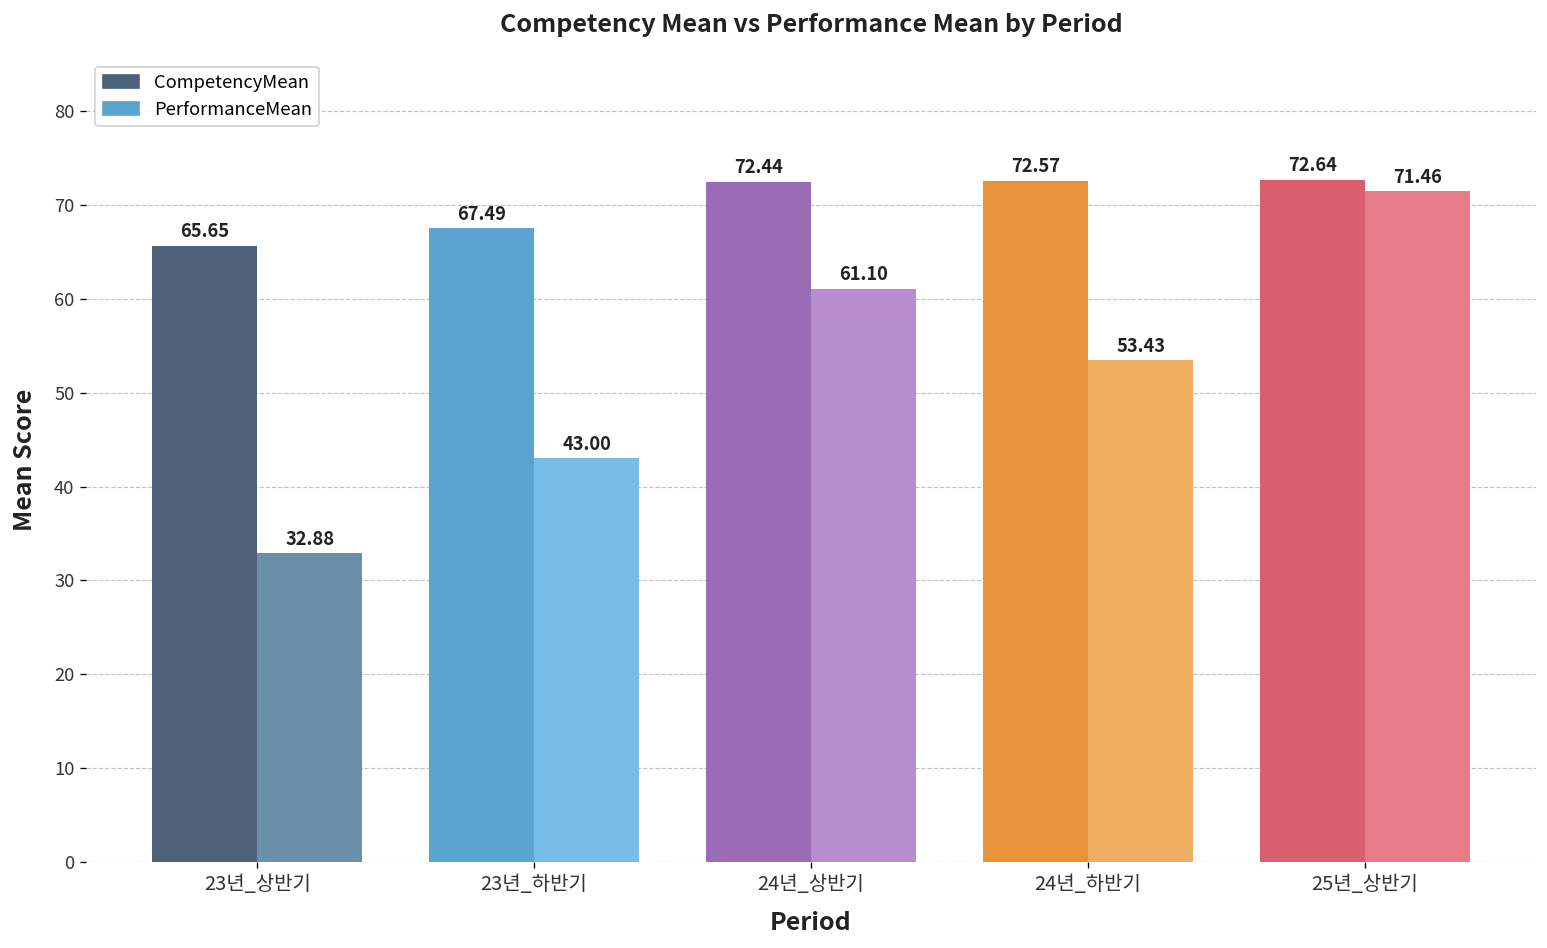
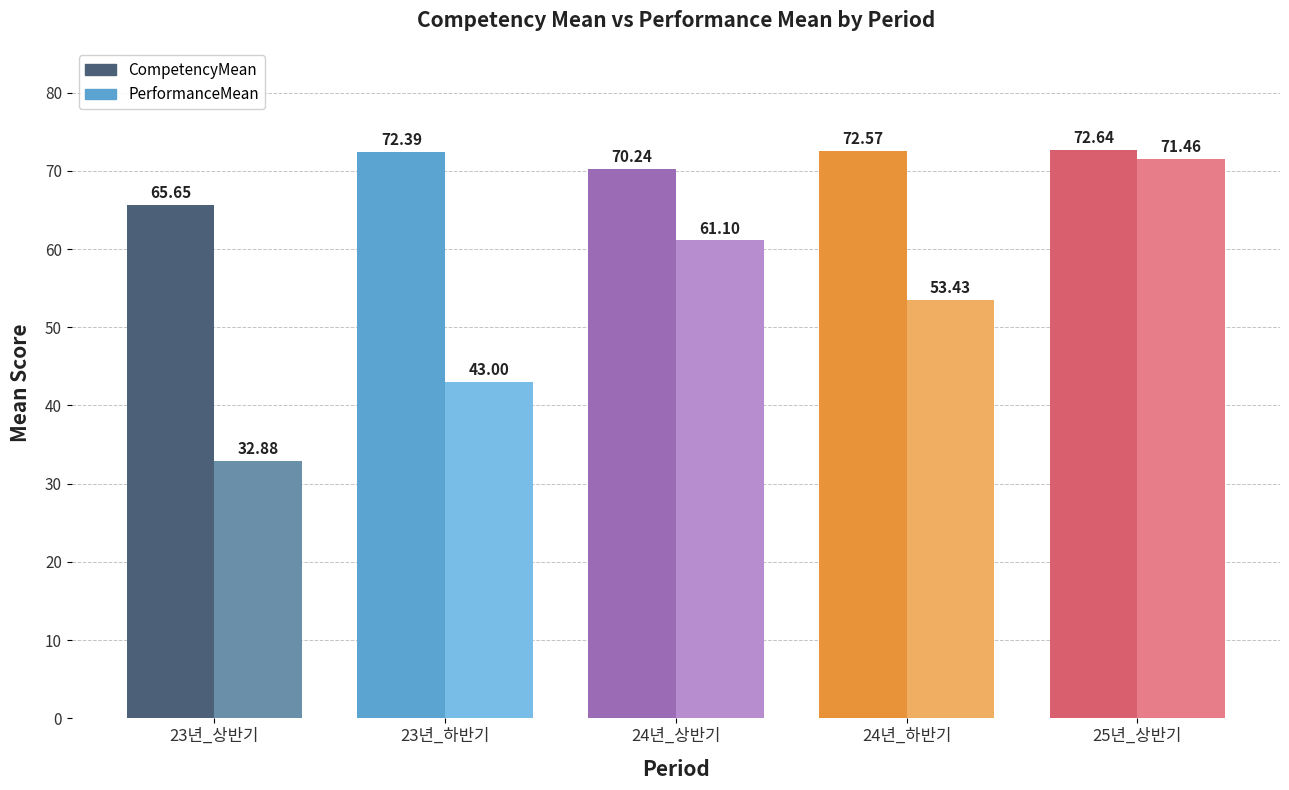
  {
    "CompetencyMean": {
      "23년_상반기": 65.65,
-     "23년_하반기": 67.49,
-     "24년_상반기": 72.44,
+     "23년_하반기": 72.39,
+     "24년_상반기": 70.24,
      "24년_하반기": 72.57,
      "25년_상반기": 72.64
    }
  }
